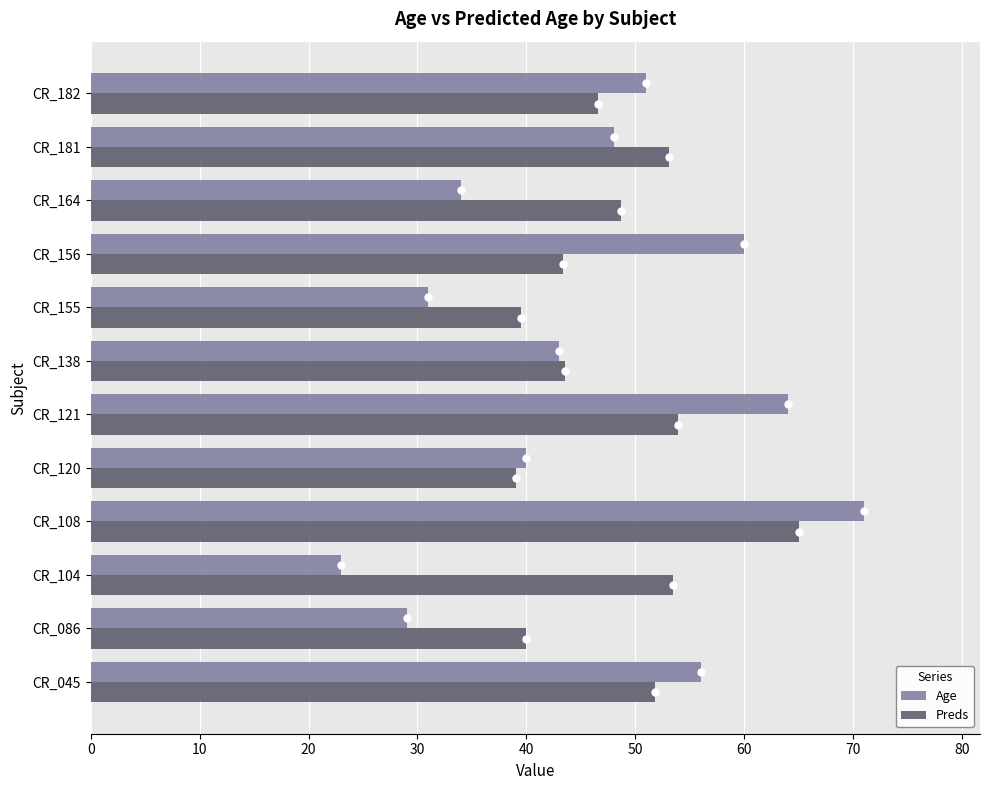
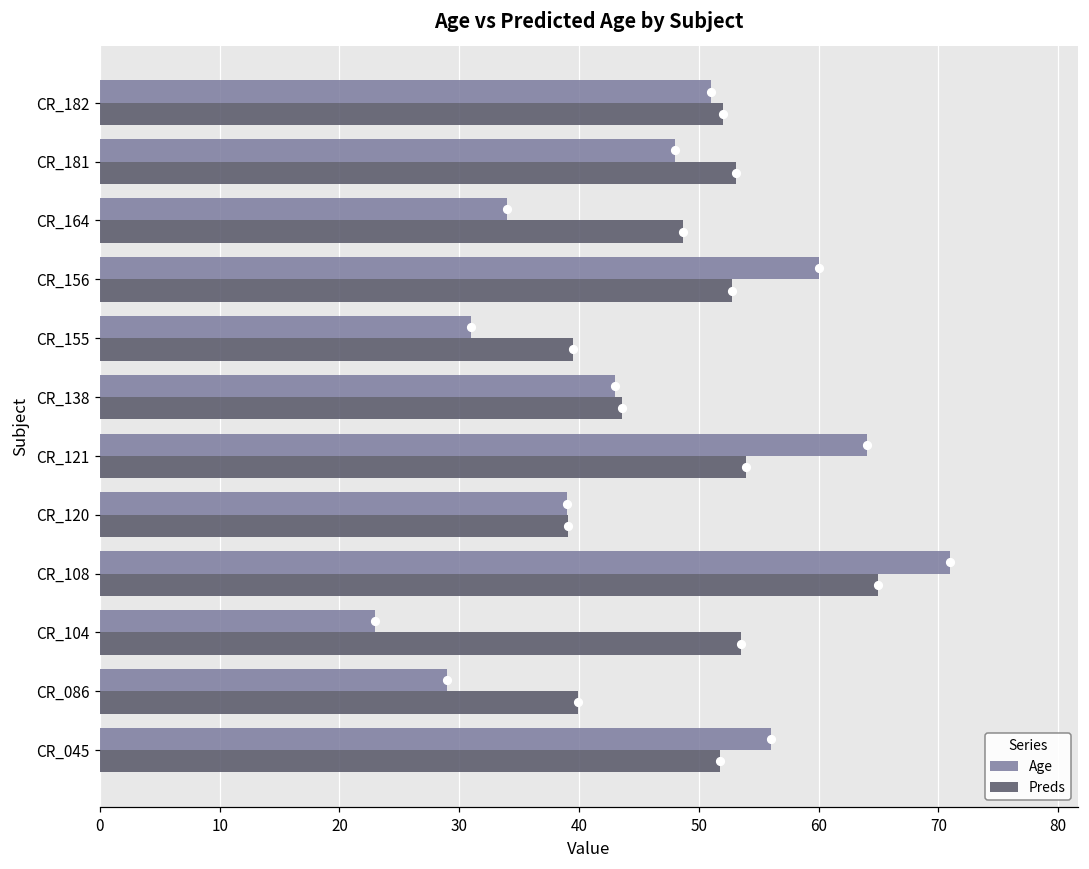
  {
    "Age": {
      "CR_182": 51,
      "CR_181": 48,
      "CR_164": 34,
      "CR_156": 60,
      "CR_155": 31,
      "CR_138": 43,
      "CR_121": 64,
-     "CR_120": 40,
+     "CR_120": 39,
      "CR_108": 71,
      "CR_104": 23,
      "CR_086": 29,
      "CR_045": 56
    },
    "Preds": {
-     "CR_182": 46.6,
+     "CR_182": 52.0,
      "CR_181": 53.1,
      "CR_164": 48.7,
-     "CR_156": 43.3,
+     "CR_156": 52.8,
      "CR_155": 39.5,
      "CR_138": 43.6,
      "CR_121": 54.0,
      "CR_120": 39.1,
      "CR_108": 65.0,
      "CR_104": 53.5,
      "CR_086": 39.9,
      "CR_045": 51.8
    }
  }
